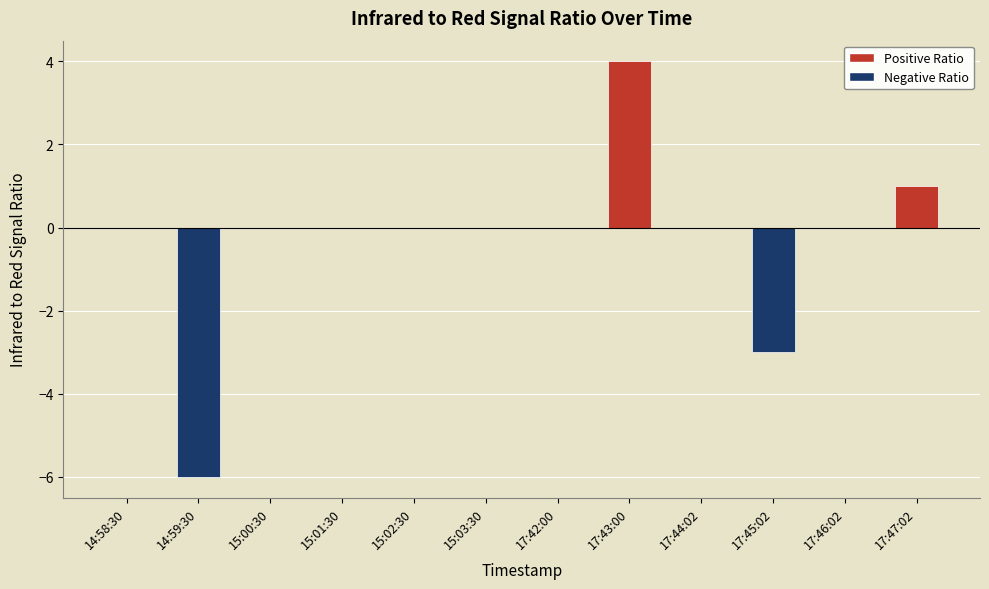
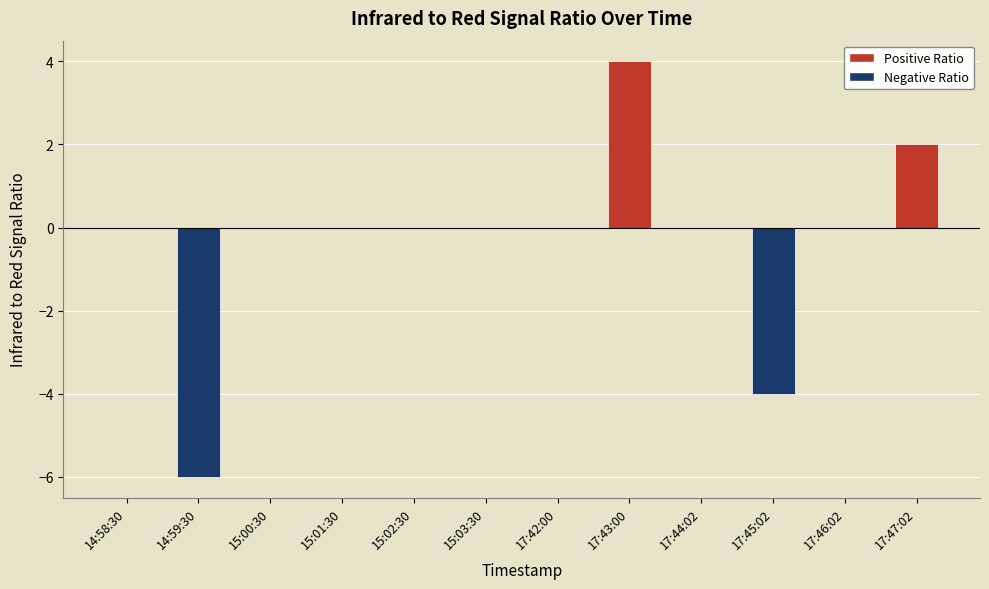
  {
    "14:58:30": 0,
    "14:59:30": -6,
    "15:00:30": 0,
    "15:01:30": 0,
    "15:02:30": 0,
    "15:03:30": 0,
    "17:42:00": 0,
    "17:43:00": 4,
    "17:44:02": 0,
-   "17:45:02": -3,
+   "17:45:02": -4,
    "17:46:02": 0,
-   "17:47:02": 1
+   "17:47:02": 2
  }
